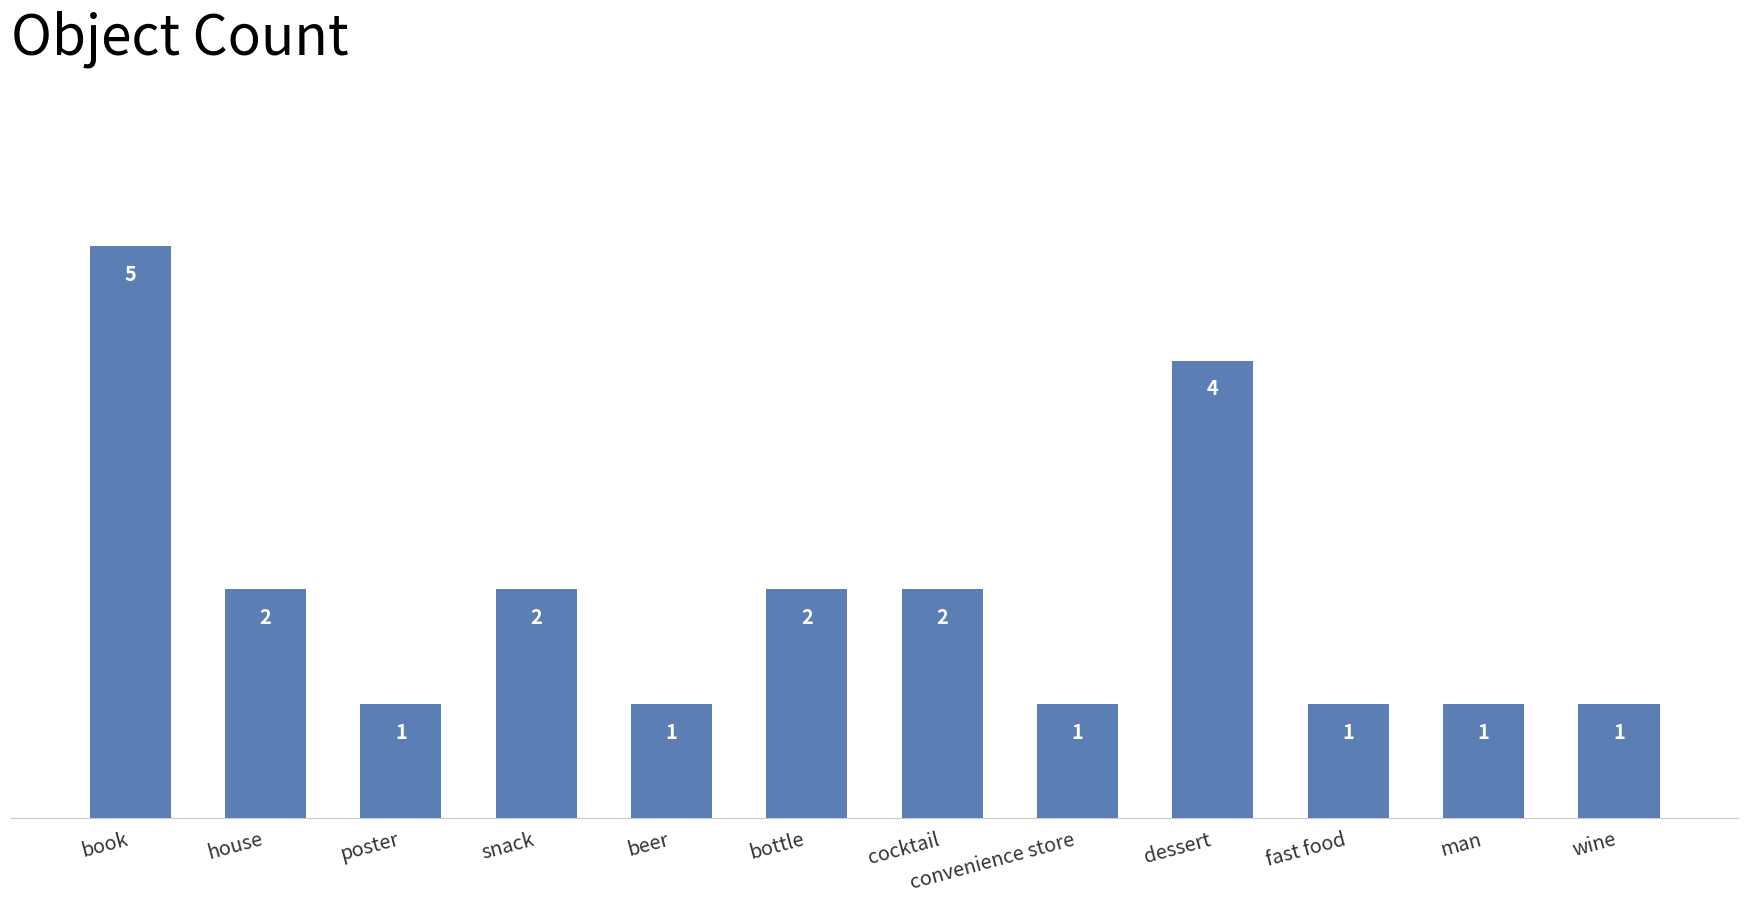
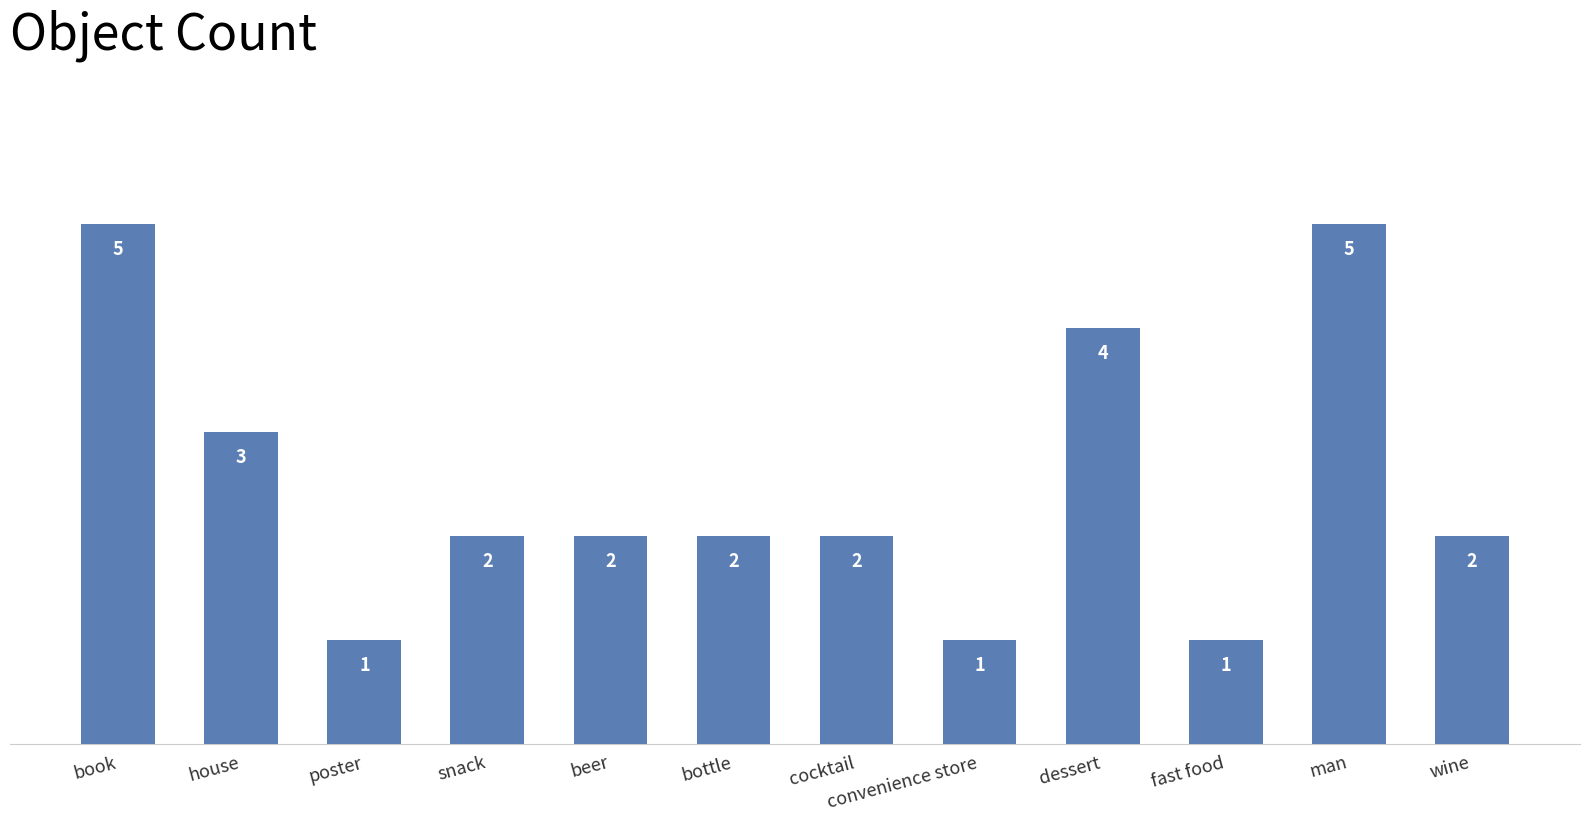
  {
    "book": 5,
-   "house": 2,
+   "house": 3,
    "poster": 1,
    "snack": 2,
-   "beer": 1,
+   "beer": 2,
    "bottle": 2,
    "cocktail": 2,
    "convenience store": 1,
    "dessert": 4,
    "fast food": 1,
-   "man": 1,
-   "wine": 1
+   "man": 5,
+   "wine": 2
  }
